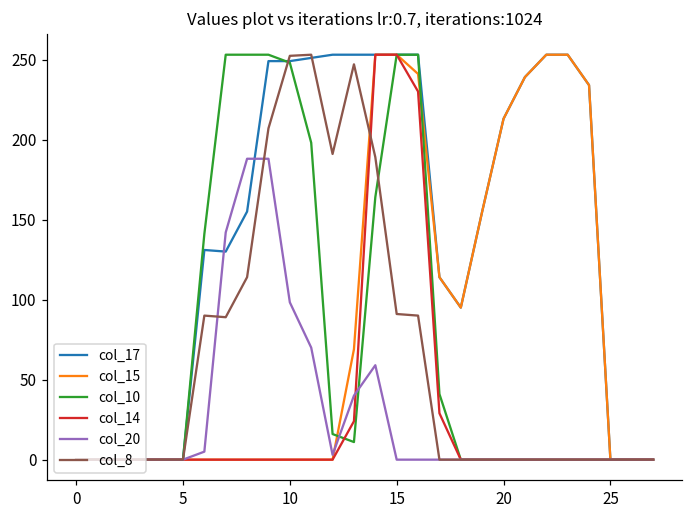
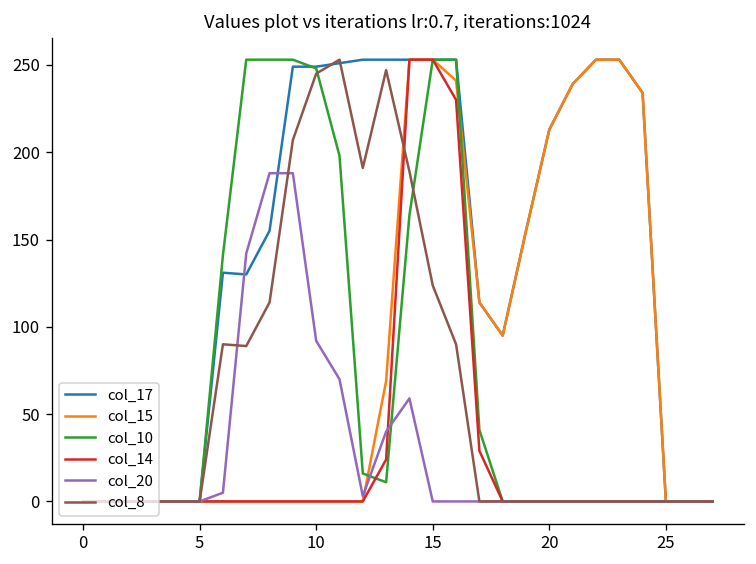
  {
    "col_20": {
-     "10": 98,
+     "10": 92,
      "15": 0
    },
    "col_8": {
-     "10": 252,
-     "15": 91
+     "10": 245,
+     "15": 124
    }
  }
